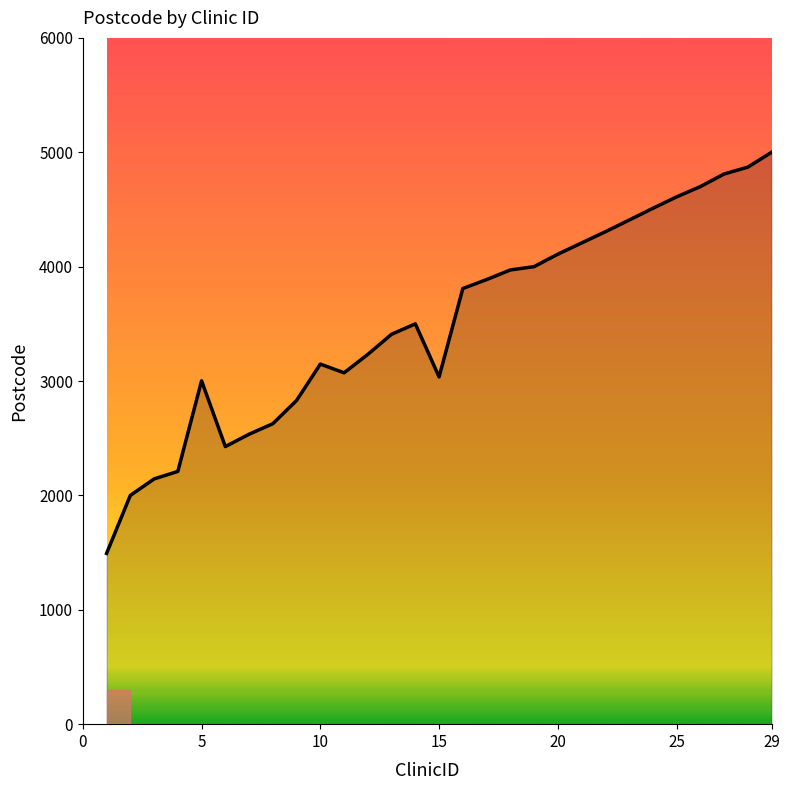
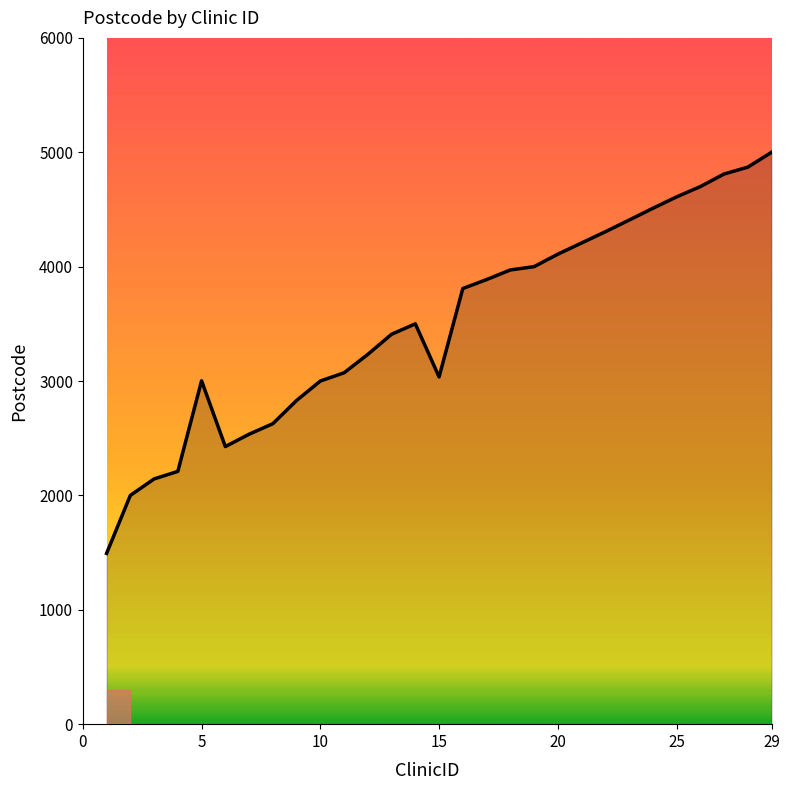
  {
    "5": 3000,
-   "10": 3150,
+   "10": 3000,
    "15": 3040,
    "20": 4110,
    "25": 4610,
    "29": 5000
  }
